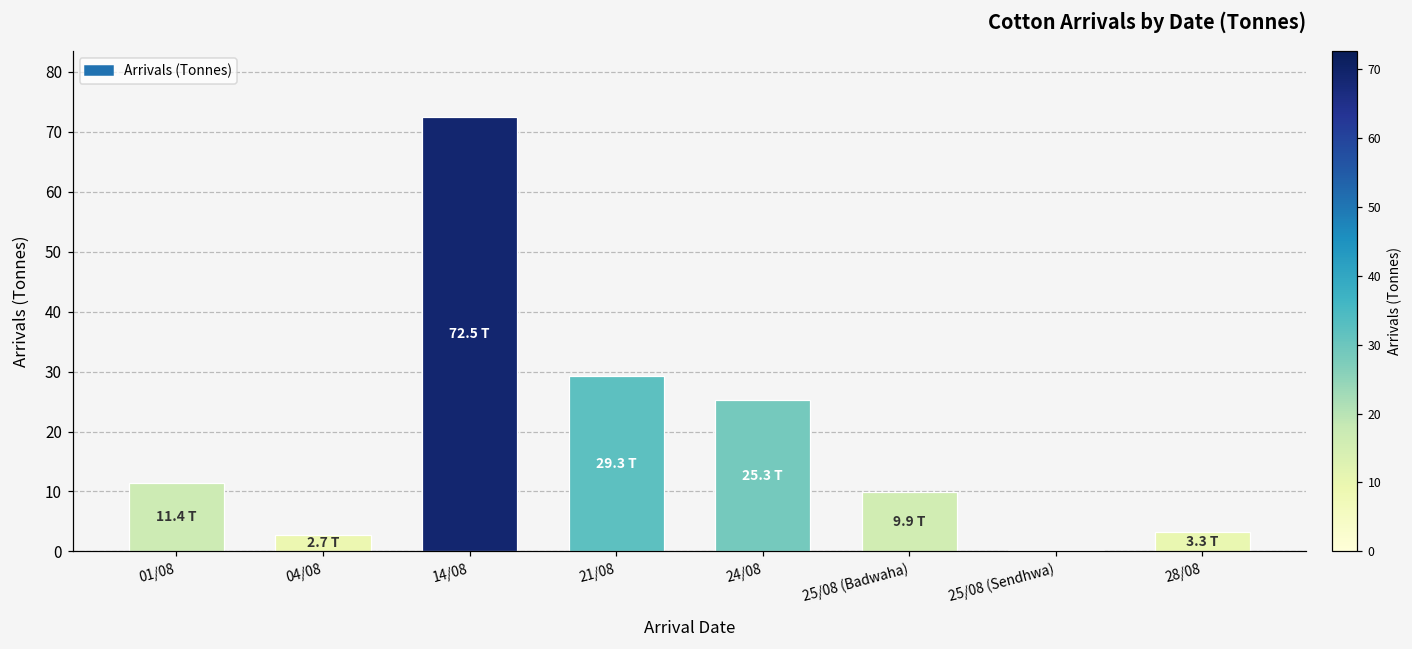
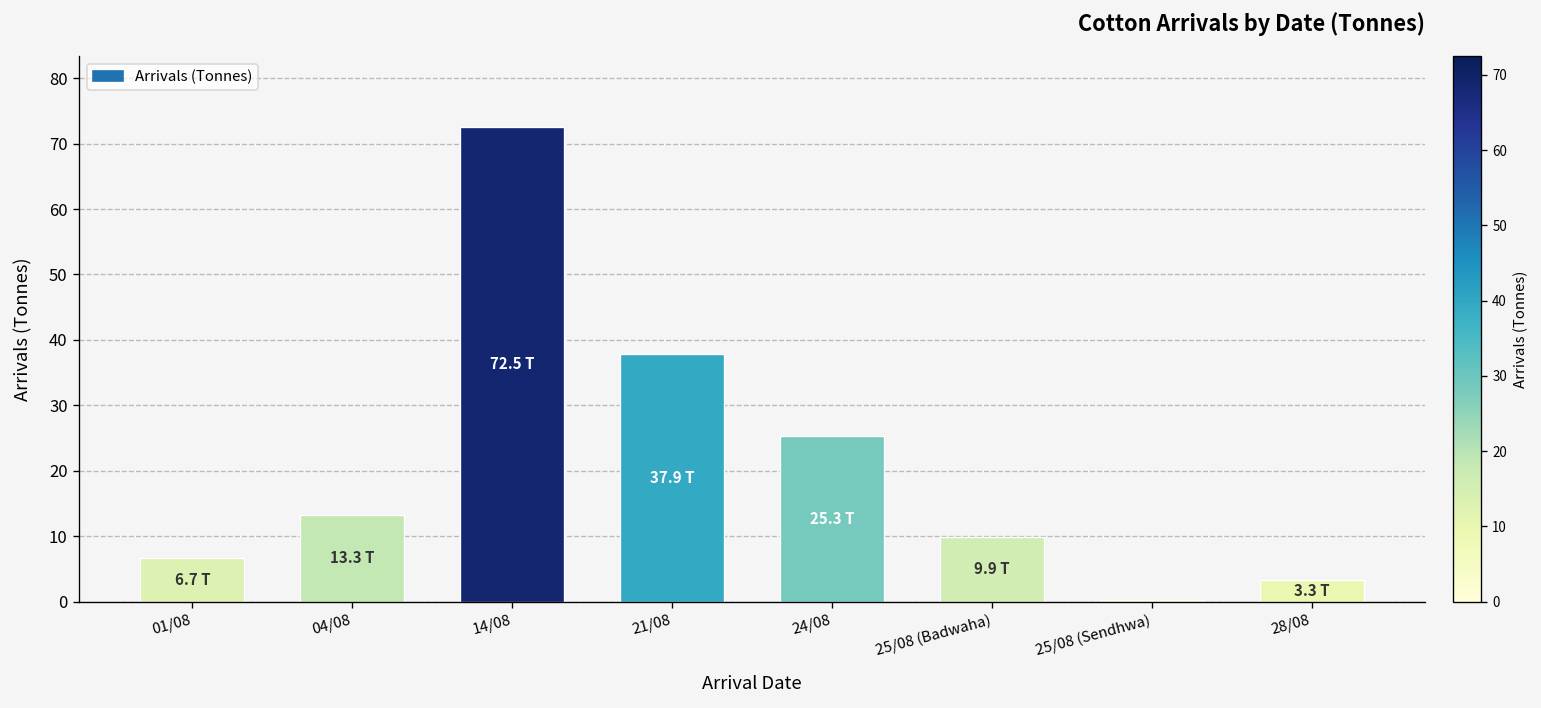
  {
-   "01/08": 11.4,
-   "04/08": 2.7,
+   "01/08": 6.7,
+   "04/08": 13.3,
    "14/08": 72.5,
-   "21/08": 29.3,
+   "21/08": 37.9,
    "24/08": 25.3,
    "25/08 (Badwaha)": 9.9,
    "28/08": 3.3
  }
